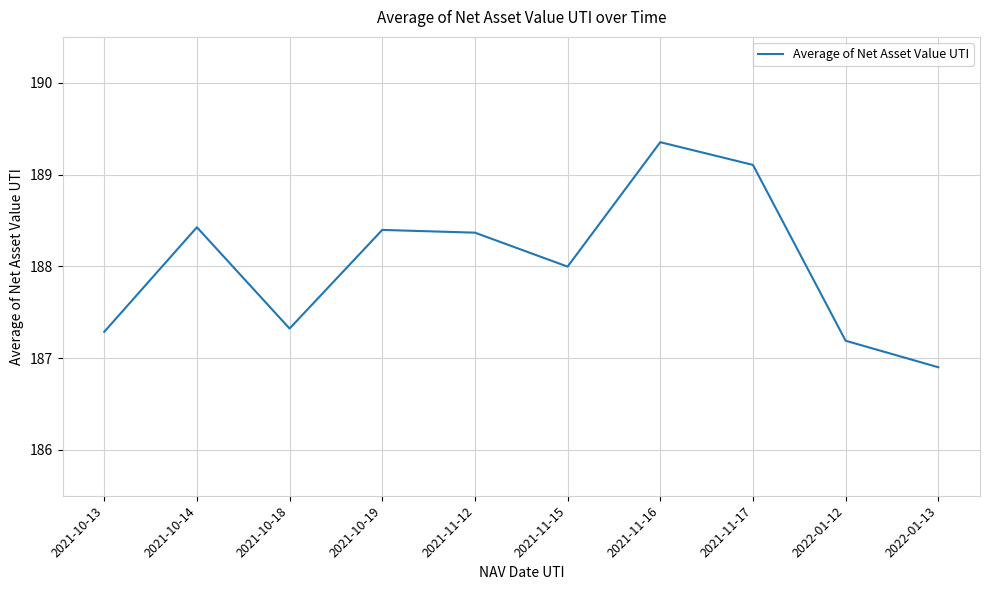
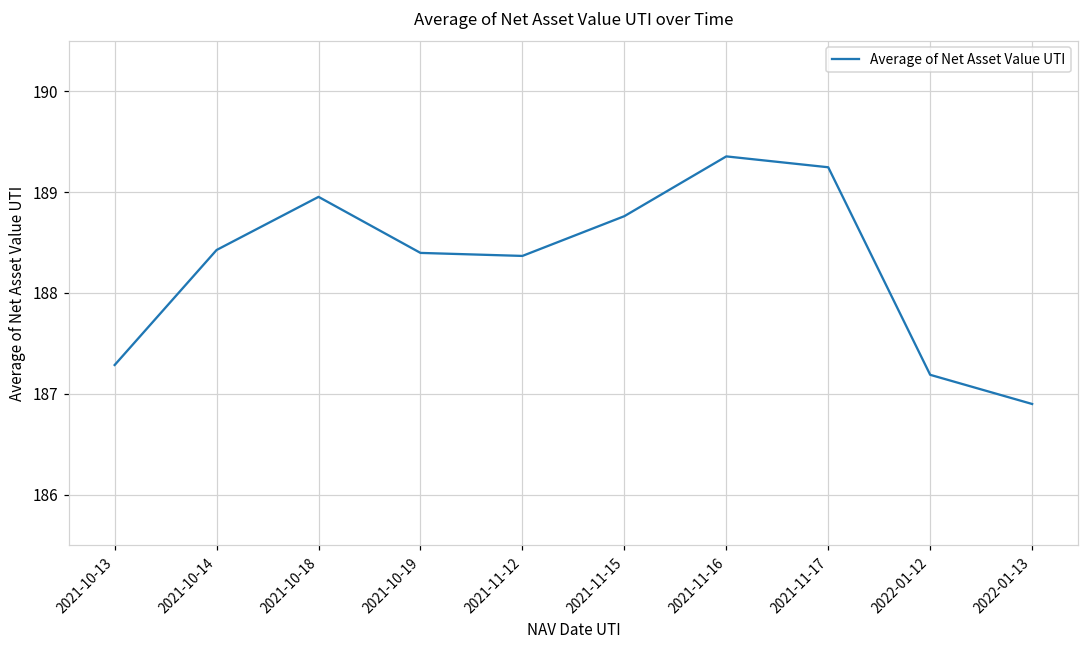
  {
    "2021-10-13": 187.3,
    "2021-10-14": 188.4,
-   "2021-10-18": 187.3,
+   "2021-10-18": 189.0,
    "2021-10-19": 188.4,
    "2021-11-12": 188.4,
-   "2021-11-15": 188.0,
+   "2021-11-15": 188.8,
    "2021-11-16": 189.4,
-   "2021-11-17": 189.1,
+   "2021-11-17": 189.2,
    "2022-01-12": 187.2,
    "2022-01-13": 186.9
  }
